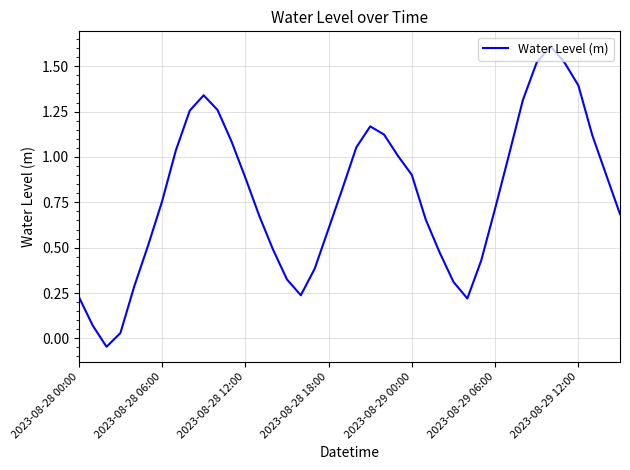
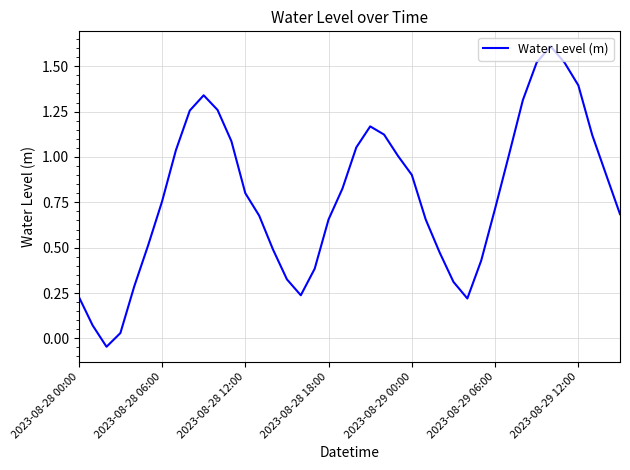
  {
    "2023-08-28 00:00": 0.23,
    "2023-08-28 06:00": 0.75,
-   "2023-08-28 12:00": 0.89,
-   "2023-08-28 18:00": 0.60,
+   "2023-08-28 12:00": 0.80,
+   "2023-08-28 18:00": 0.66,
    "2023-08-29 00:00": 0.90,
    "2023-08-29 06:00": 0.72,
    "2023-08-29 12:00": 1.39
  }
